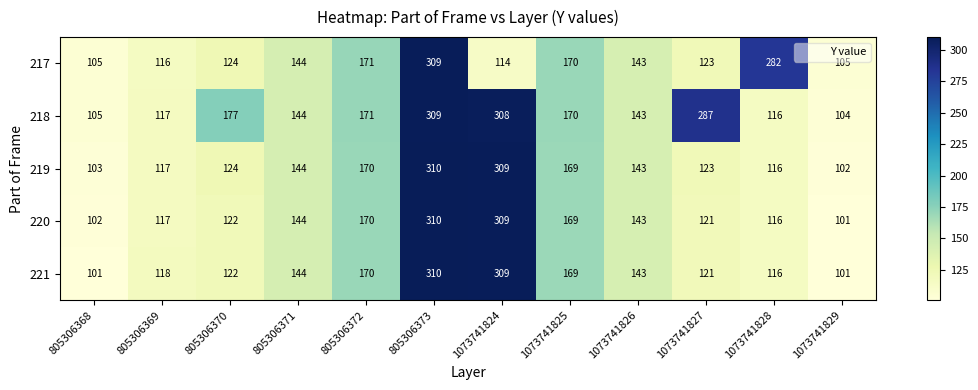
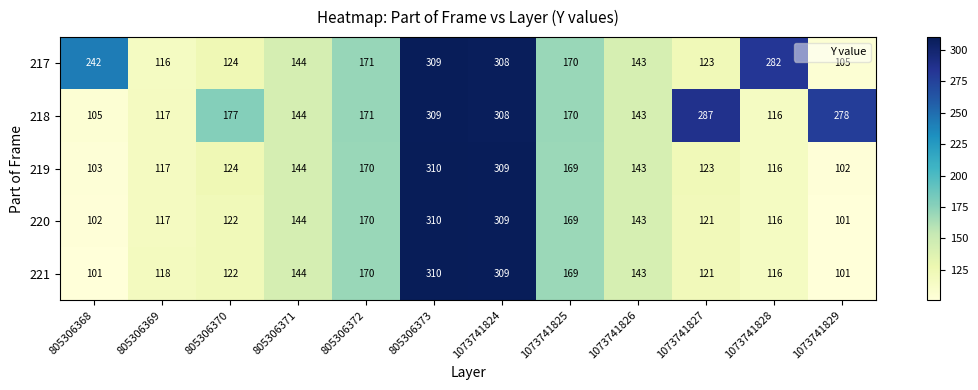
  {
    "217": {
-     "805306368": 105,
+     "805306368": 242,
      "805306369": 116,
      "805306370": 124,
      "805306371": 144,
      "805306372": 171,
      "805306373": 309,
-     "1073741824": 114,
+     "1073741824": 308,
      "1073741825": 170,
      "1073741826": 143,
      "1073741827": 123,
      "1073741828": 282
    },
    "218": {
      "805306368": 105,
      "805306369": 117,
      "805306370": 177,
      "805306371": 144,
      "805306372": 171,
      "805306373": 309,
      "1073741824": 308,
      "1073741825": 170,
      "1073741826": 143,
      "1073741827": 287,
      "1073741828": 116,
-     "1073741829": 104
+     "1073741829": 278
    },
    "219": {
      "805306368": 103,
      "805306369": 117,
      "805306370": 124,
      "805306371": 144,
      "805306372": 170,
      "805306373": 310,
      "1073741824": 309,
      "1073741825": 169,
      "1073741826": 143,
      "1073741827": 123,
      "1073741828": 116,
      "1073741829": 102
    },
    "220": {
      "805306368": 102,
      "805306369": 117,
      "805306370": 122,
      "805306371": 144,
      "805306372": 170,
      "805306373": 310,
      "1073741824": 309,
      "1073741825": 169,
      "1073741826": 143,
      "1073741827": 121,
      "1073741828": 116,
      "1073741829": 101
    },
    "221": {
      "805306368": 101,
      "805306369": 118,
      "805306370": 122,
      "805306371": 144,
      "805306372": 170,
      "805306373": 310,
      "1073741824": 309,
      "1073741825": 169,
      "1073741826": 143,
      "1073741827": 121,
      "1073741828": 116,
      "1073741829": 101
    }
  }
